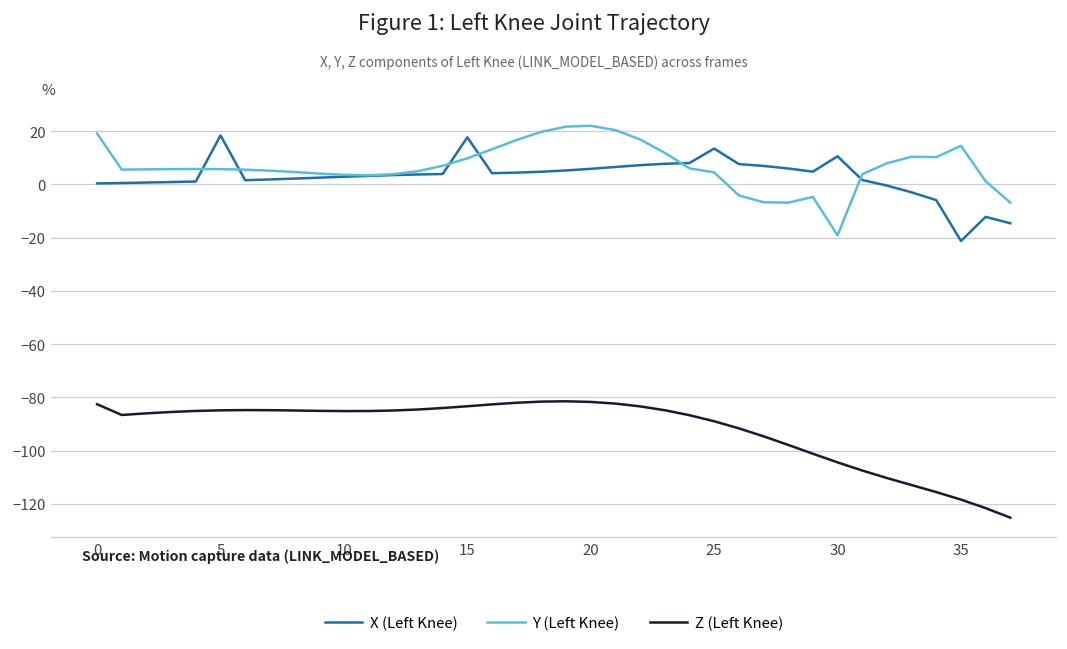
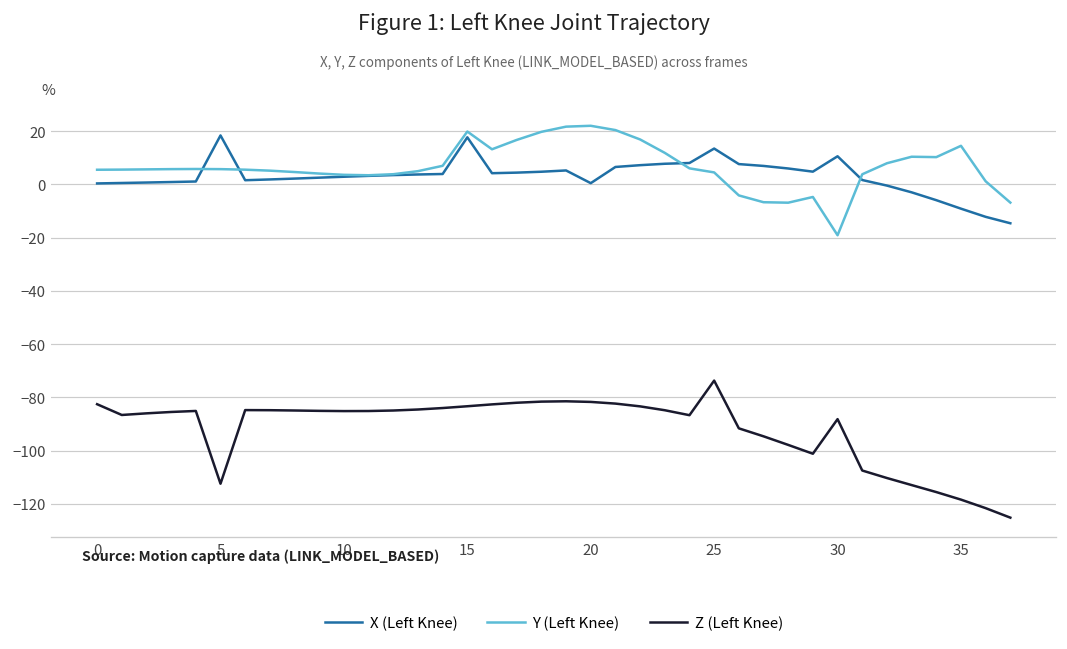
  {
    "X (Left Knee)": {
      "0": 0,
      "5": 18,
      "15": 18,
-     "20": 6,
+     "20": 0,
      "25": 13,
      "30": 11,
-     "35": -21
+     "35": -9
    },
    "Y (Left Knee)": {
-     "0": 19,
+     "0": 5,
      "5": 6,
-     "15": 10,
+     "15": 20,
      "20": 22,
      "25": 4,
      "30": -19,
      "35": 14
    },
    "Z (Left Knee)": {
      "0": -83,
-     "5": -85,
+     "5": -112,
      "10": -85,
      "15": -83,
      "20": -82,
-     "25": -89,
-     "30": -104,
+     "25": -74,
+     "30": -88,
      "35": -118
    }
  }
